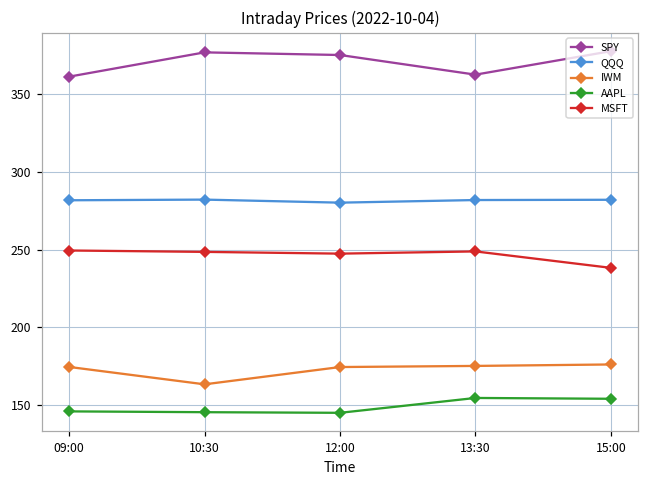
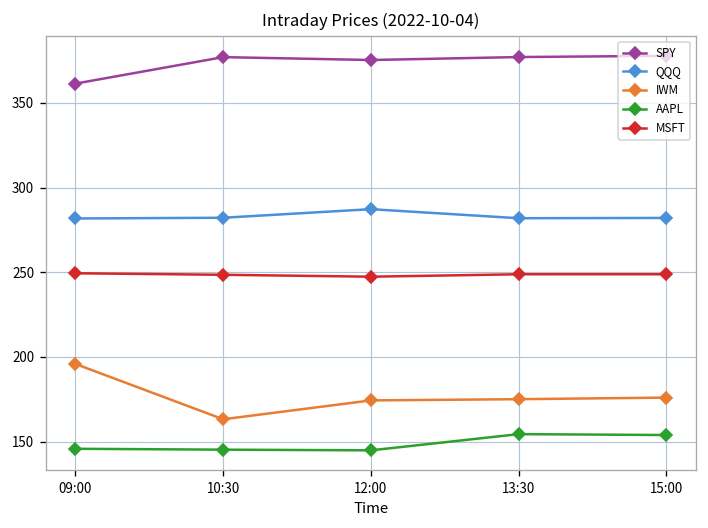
  {
    "SPY": {
      "09:00": 361,
      "10:30": 377,
      "12:00": 375,
-     "13:30": 363
+     "13:30": 377
    },
    "QQQ": {
      "09:00": 282,
      "10:30": 282,
-     "12:00": 280,
+     "12:00": 287,
      "13:30": 282,
      "15:00": 282
    },
    "IWM": {
-     "09:00": 174,
+     "09:00": 196,
      "10:30": 163,
      "12:00": 174,
      "13:30": 175,
      "15:00": 176
    },
    "AAPL": {
      "09:00": 146,
      "10:30": 145,
      "12:00": 145,
      "13:30": 154,
      "15:00": 154
    },
    "MSFT": {
      "09:00": 249,
      "10:30": 249,
      "12:00": 247,
      "13:30": 249,
-     "15:00": 238
+     "15:00": 249
    }
  }
